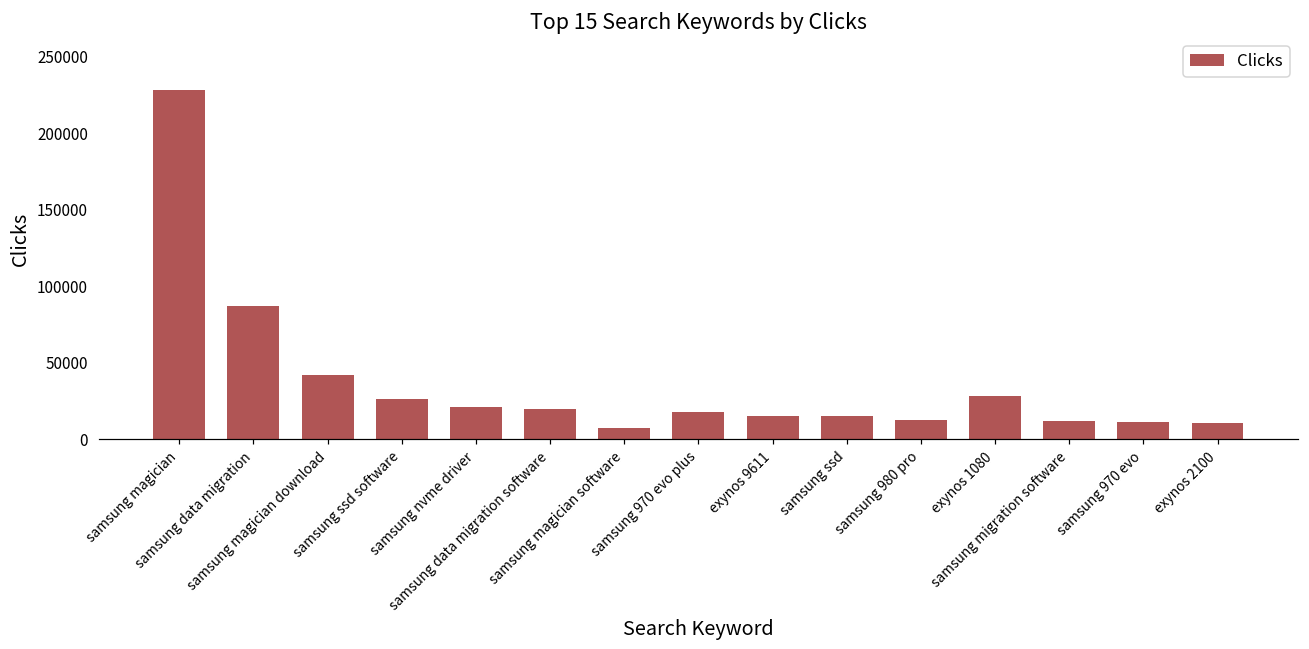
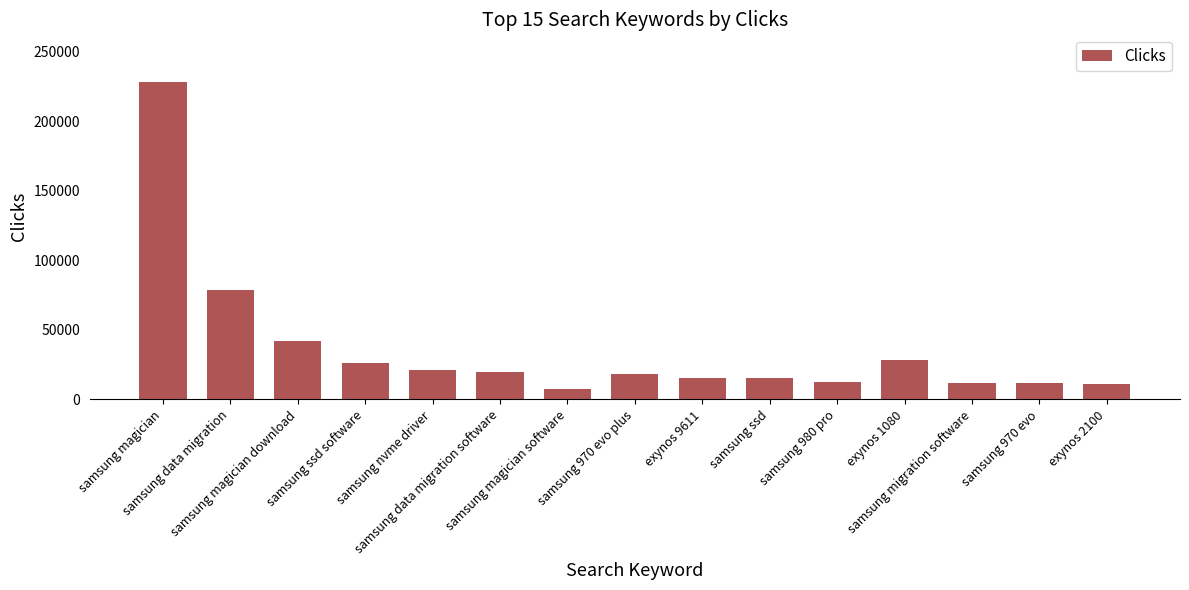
  {
    "samsung magician": 228000,
-   "samsung data migration": 87000,
+   "samsung data migration": 79000,
    "samsung magician download": 42000,
    "samsung ssd software": 26000,
    "samsung nvme driver": 21000,
    "samsung data migration software": 20000,
    "samsung magician software": 8000,
    "samsung 970 evo plus": 18000,
    "exynos 9611": 15000,
    "samsung ssd": 15000,
    "samsung 980 pro": 13000,
    "exynos 1080": 28000,
    "samsung migration software": 12000,
    "samsung 970 evo": 12000,
    "exynos 2100": 11000
  }
